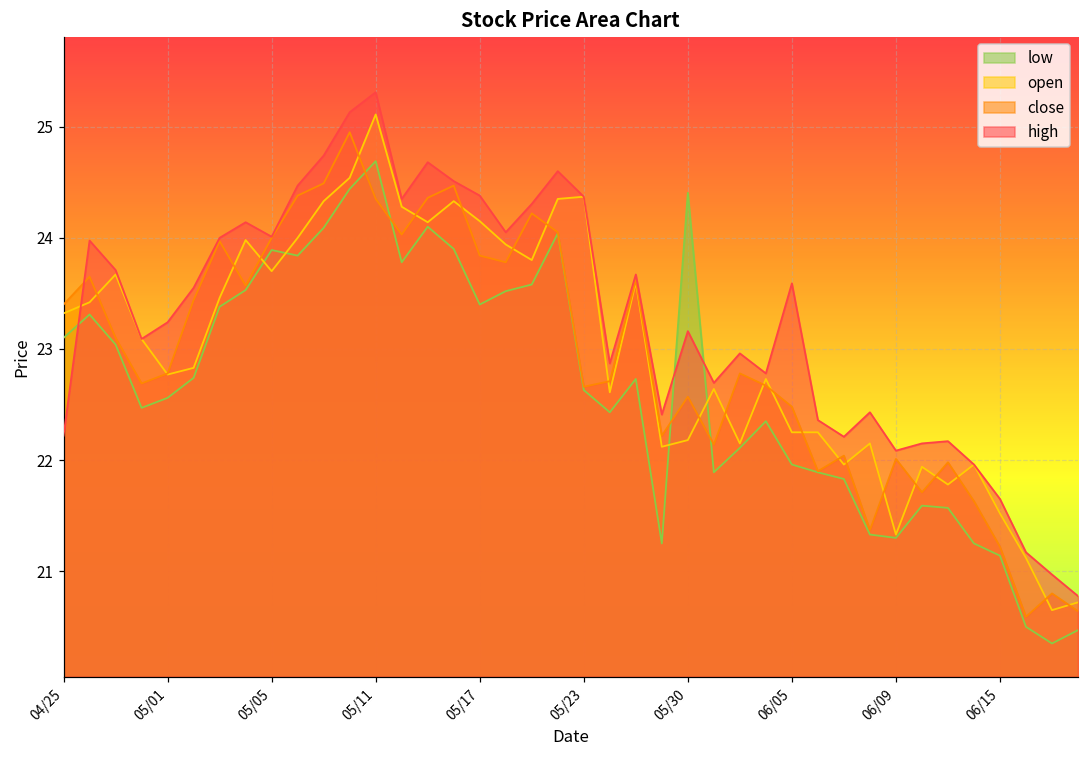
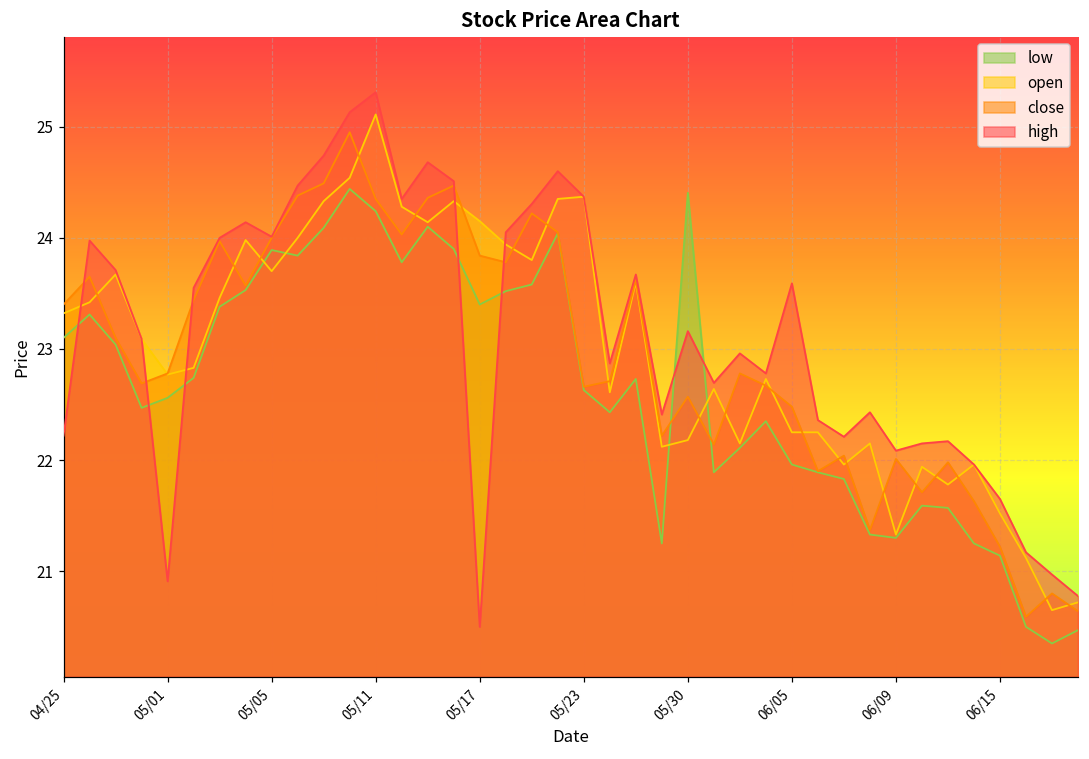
  {
    "low": {
      "04/25": 23.10,
      "05/01": 22.56,
      "05/05": 23.89,
-     "05/11": 24.69,
+     "05/11": 24.24,
      "05/17": 23.40,
      "05/23": 22.63,
      "05/30": 24.40,
      "06/05": 21.96,
      "06/09": 21.30,
      "06/15": 21.14
    },
    "high": {
      "04/25": 22.22,
-     "05/01": 23.24,
+     "05/01": 20.91,
      "05/11": 25.31,
-     "05/17": 24.38,
+     "05/17": 20.50,
      "05/30": 23.16,
      "06/05": 23.59,
      "06/09": 22.09,
      "06/15": 21.65
    }
  }
